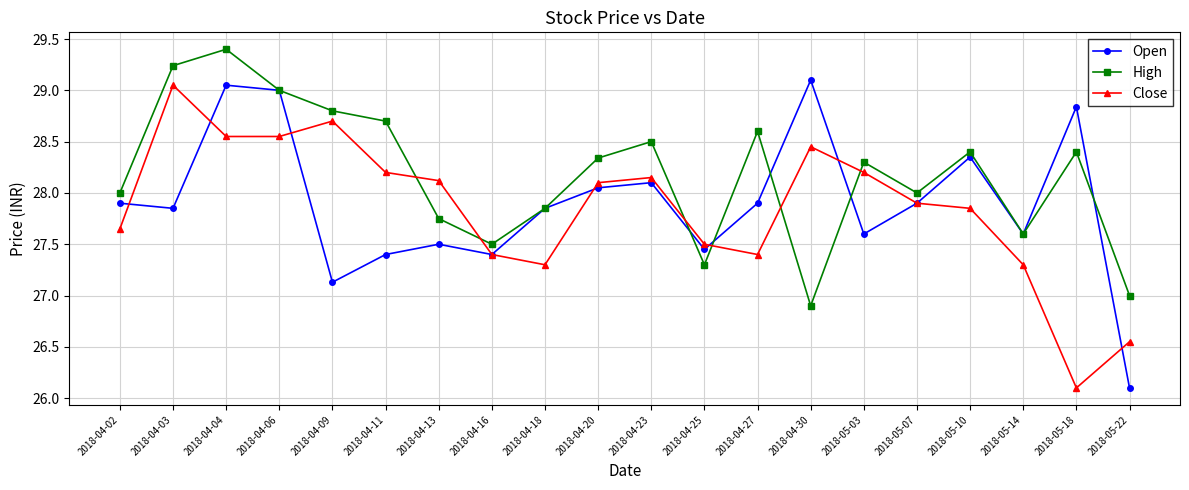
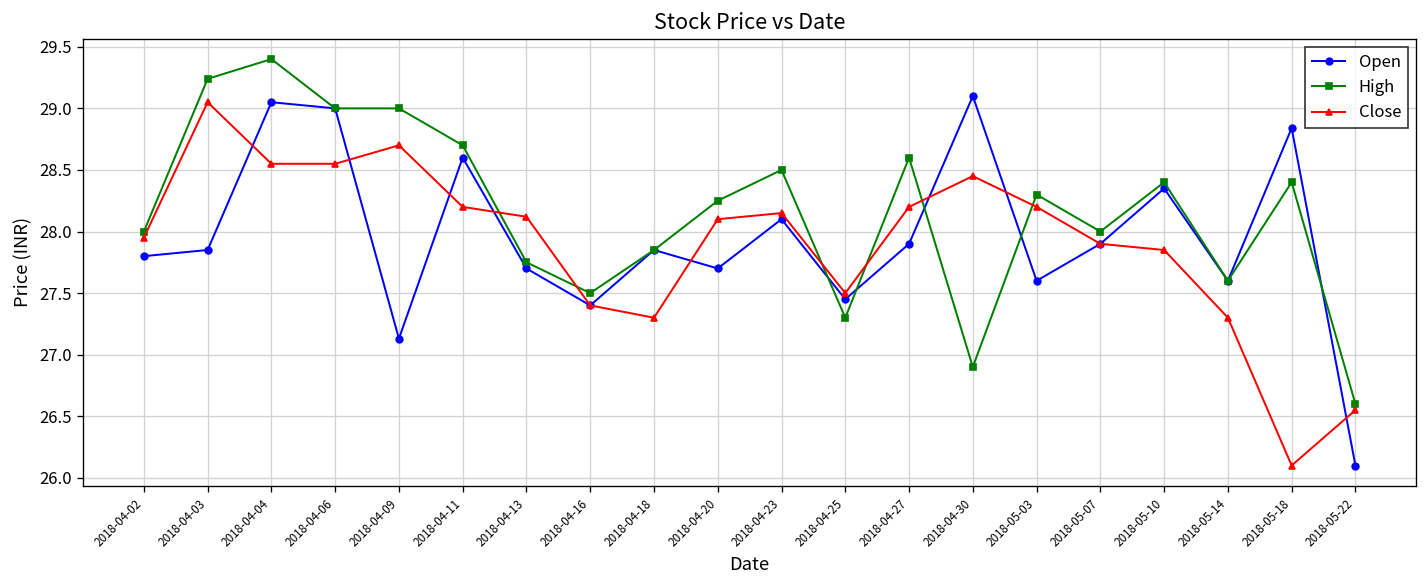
  {
    "Open": {
-     "2018-04-02": 27.9,
+     "2018-04-02": 27.8,
      "2018-04-03": 27.85,
      "2018-04-04": 29.05,
      "2018-04-09": 27.13,
-     "2018-04-11": 27.4,
-     "2018-04-13": 27.5,
-     "2018-04-20": 28.05,
+     "2018-04-11": 28.6,
+     "2018-04-13": 27.7,
+     "2018-04-20": 27.70,
      "2018-04-23": 28.10,
      "2018-04-25": 27.45,
      "2018-04-27": 27.90,
      "2018-04-30": 29.10,
      "2018-05-03": 27.60,
      "2018-05-10": 28.35,
      "2018-05-18": 28.84,
      "2018-05-22": 26.10
    },
    "High": {
      "2018-04-02": 28.00,
      "2018-04-03": 29.24,
      "2018-04-04": 29.40,
-     "2018-04-09": 28.8,
+     "2018-04-09": 29.0,
      "2018-04-11": 28.70,
      "2018-04-13": 27.75,
      "2018-04-16": 27.50,
-     "2018-04-20": 28.34,
+     "2018-04-20": 28.25,
      "2018-04-23": 28.50,
      "2018-04-25": 27.30,
      "2018-04-27": 28.60,
      "2018-04-30": 26.90,
      "2018-05-03": 28.30,
      "2018-05-07": 28.00,
      "2018-05-10": 28.40,
      "2018-05-18": 28.40,
-     "2018-05-22": 27.0
+     "2018-05-22": 26.6
    },
    "Close": {
-     "2018-04-02": 27.65,
+     "2018-04-02": 27.95,
      "2018-04-03": 29.05,
      "2018-04-04": 28.55,
      "2018-04-06": 28.55,
      "2018-04-09": 28.70,
      "2018-04-11": 28.20,
      "2018-04-13": 28.12,
      "2018-04-18": 27.30,
      "2018-04-20": 28.10,
      "2018-04-23": 28.15,
      "2018-04-25": 27.50,
-     "2018-04-27": 27.4,
+     "2018-04-27": 28.2,
      "2018-04-30": 28.45,
      "2018-05-03": 28.20,
      "2018-05-10": 27.85,
      "2018-05-14": 27.30,
      "2018-05-18": 26.10,
      "2018-05-22": 26.55
    }
  }
